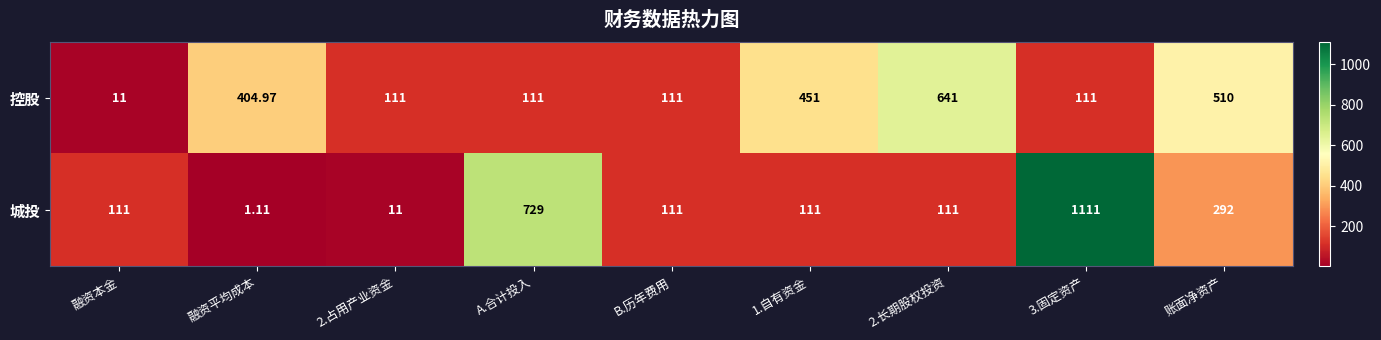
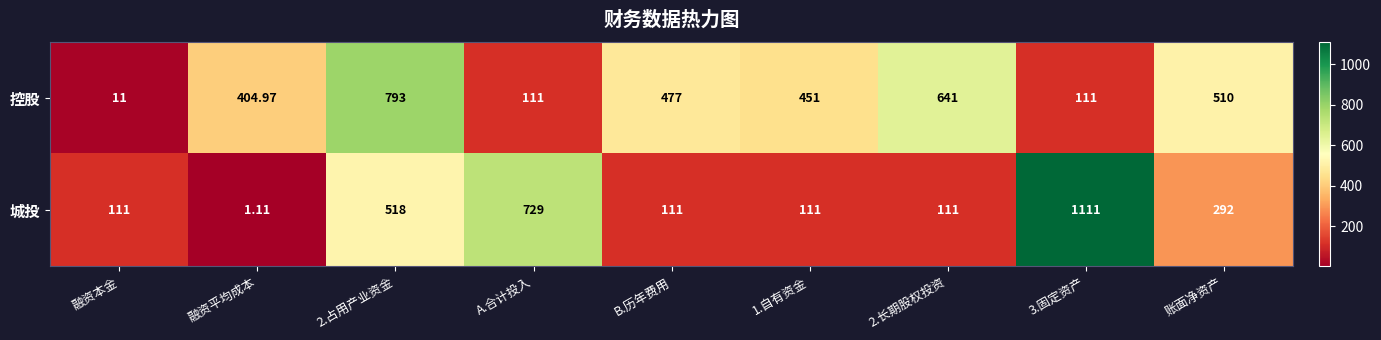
  {
    "控股": {
      "融资本金": 11,
      "融资平均成本": 404.97,
-     "2.占用产业资金": 111,
+     "2.占用产业资金": 793,
      "A.合计投入": 111,
-     "B.历年费用": 111,
+     "B.历年费用": 477,
      "1.自有资金": 451,
      "2.长期股权投资": 641,
      "3.固定资产": 111,
      "账面净资产": 510
    },
    "城投": {
      "融资本金": 111,
      "融资平均成本": 1.11,
-     "2.占用产业资金": 11,
+     "2.占用产业资金": 518,
      "A.合计投入": 729,
      "B.历年费用": 111,
      "1.自有资金": 111,
      "2.长期股权投资": 111,
      "3.固定资产": 1111,
      "账面净资产": 292
    }
  }
